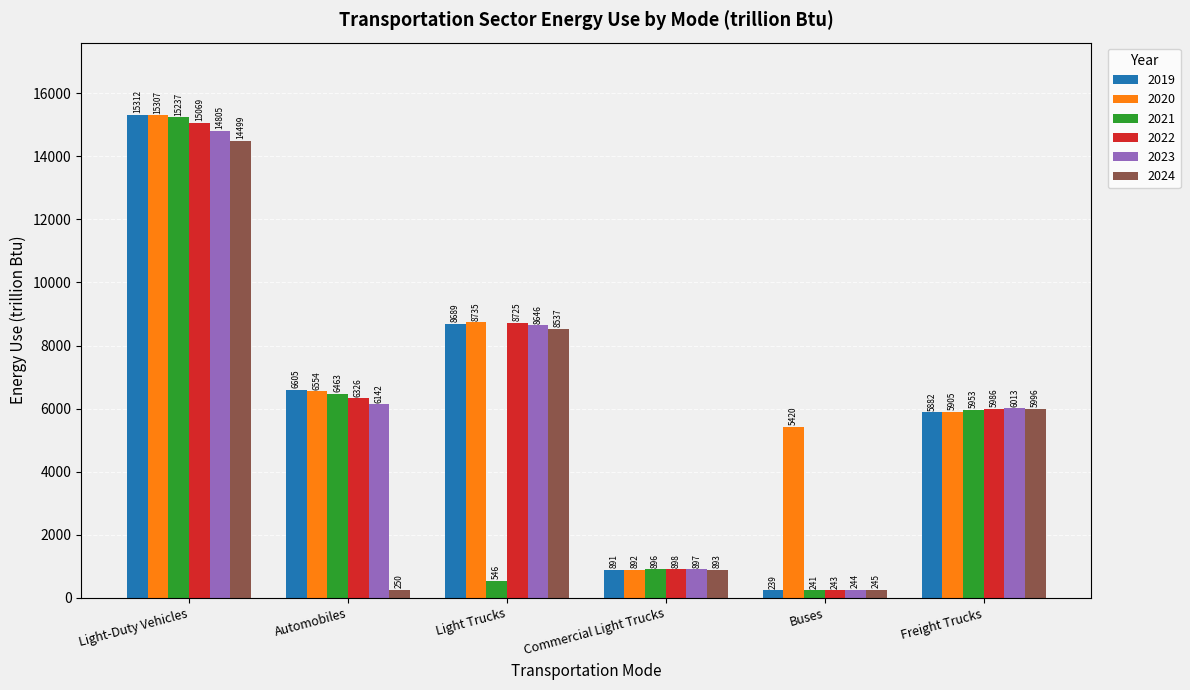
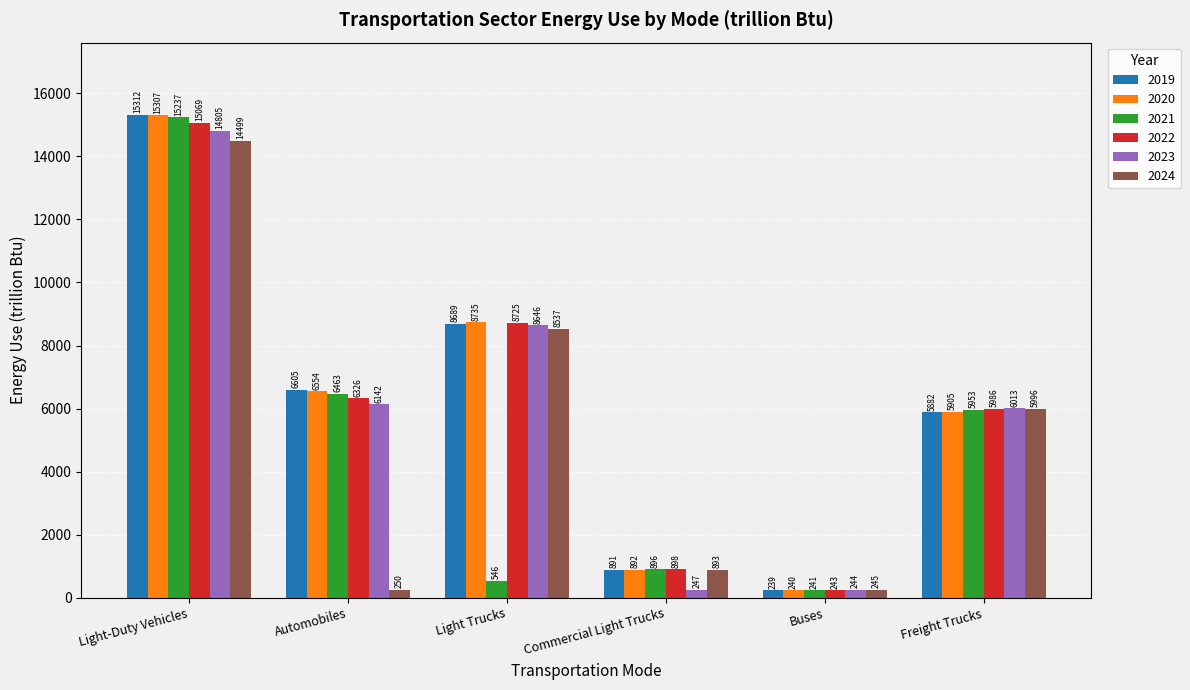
  {
    "2019": {
      "Light-Duty Vehicles": 15312,
      "Automobiles": 6605,
      "Light Trucks": 8689,
      "Commercial Light Trucks": 891,
      "Buses": 239,
      "Freight Trucks": 5882
    },
    "2020": {
      "Light-Duty Vehicles": 15307,
      "Automobiles": 6554,
      "Light Trucks": 8735,
      "Commercial Light Trucks": 892,
-     "Buses": 5420,
+     "Buses": 240,
      "Freight Trucks": 5905
    },
    "2021": {
      "Light-Duty Vehicles": 15237,
      "Automobiles": 6463,
      "Light Trucks": 546,
      "Commercial Light Trucks": 896,
      "Buses": 241,
      "Freight Trucks": 5953
    },
    "2022": {
      "Light-Duty Vehicles": 15069,
      "Automobiles": 6326,
      "Light Trucks": 8725,
      "Commercial Light Trucks": 898,
      "Buses": 243,
      "Freight Trucks": 5986
    },
    "2023": {
      "Light-Duty Vehicles": 14805,
      "Automobiles": 6142,
      "Light Trucks": 8646,
-     "Commercial Light Trucks": 897,
+     "Commercial Light Trucks": 247,
      "Buses": 244,
      "Freight Trucks": 6013
    },
    "2024": {
      "Light-Duty Vehicles": 14499,
      "Automobiles": 250,
      "Light Trucks": 8537,
      "Commercial Light Trucks": 893,
      "Buses": 245,
      "Freight Trucks": 5996
    }
  }
